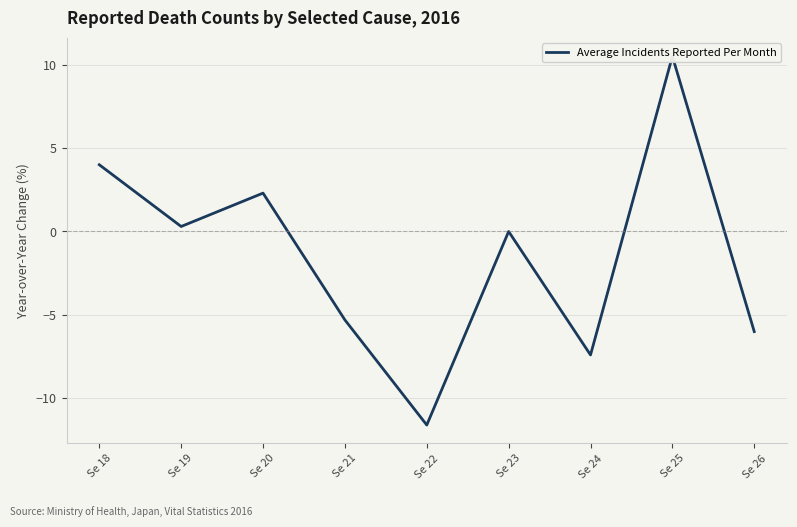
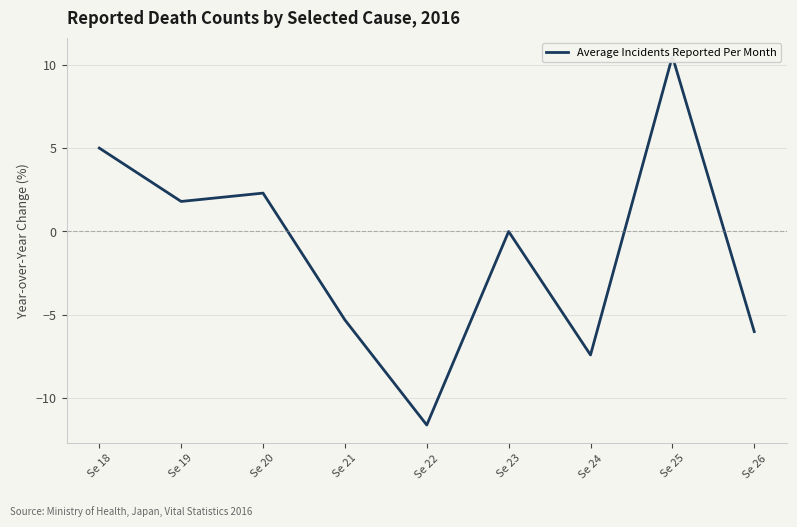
  {
-   "Se 18": 4,
-   "Se 19": 0.3,
+   "Se 18": 5,
+   "Se 19": 1.8,
    "Se 20": 2.3,
    "Se 21": -5.3,
    "Se 22": -11.6,
    "Se 23": 0.0,
    "Se 24": -7.4,
    "Se 26": -6.0
  }
